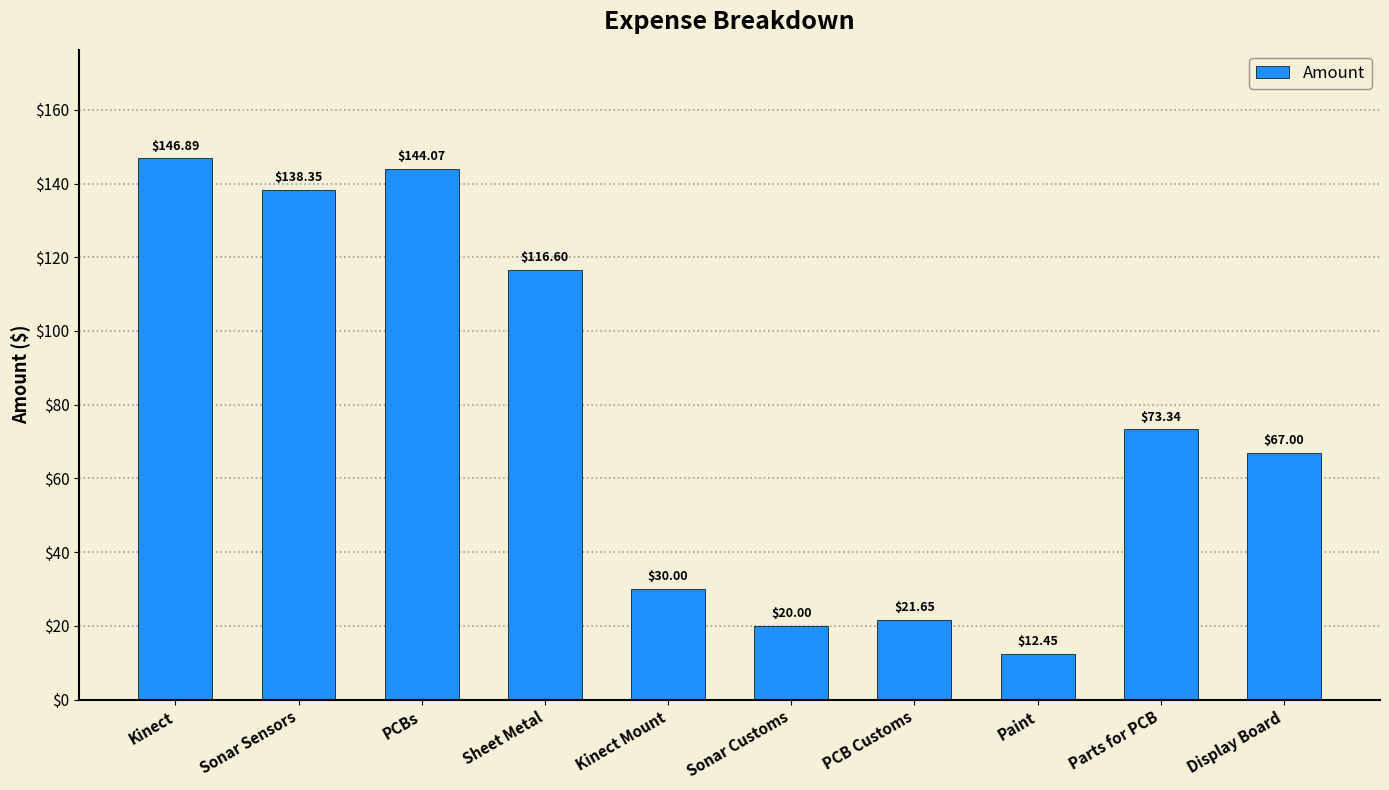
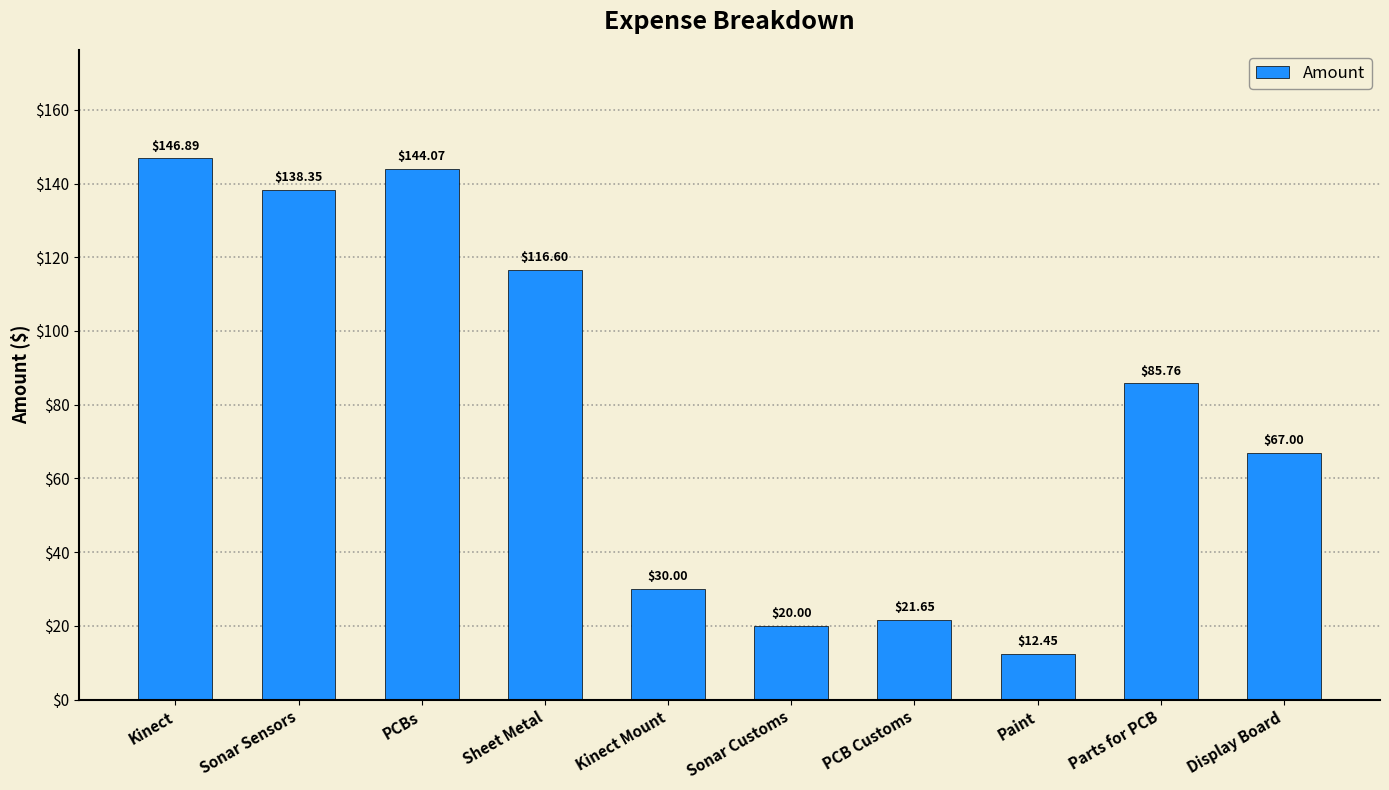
  {
    "Kinect": "$146.89",
    "Sonar Sensors": "$138.35",
    "PCBs": "$144.07",
    "Sheet Metal": "$116.60",
    "Kinect Mount": "$30.00",
    "Sonar Customs": "$20.00",
    "PCB Customs": "$21.65",
    "Paint": "$12.45",
-   "Parts for PCB": "$73.34",
+   "Parts for PCB": "$85.76",
    "Display Board": "$67.00"
  }
